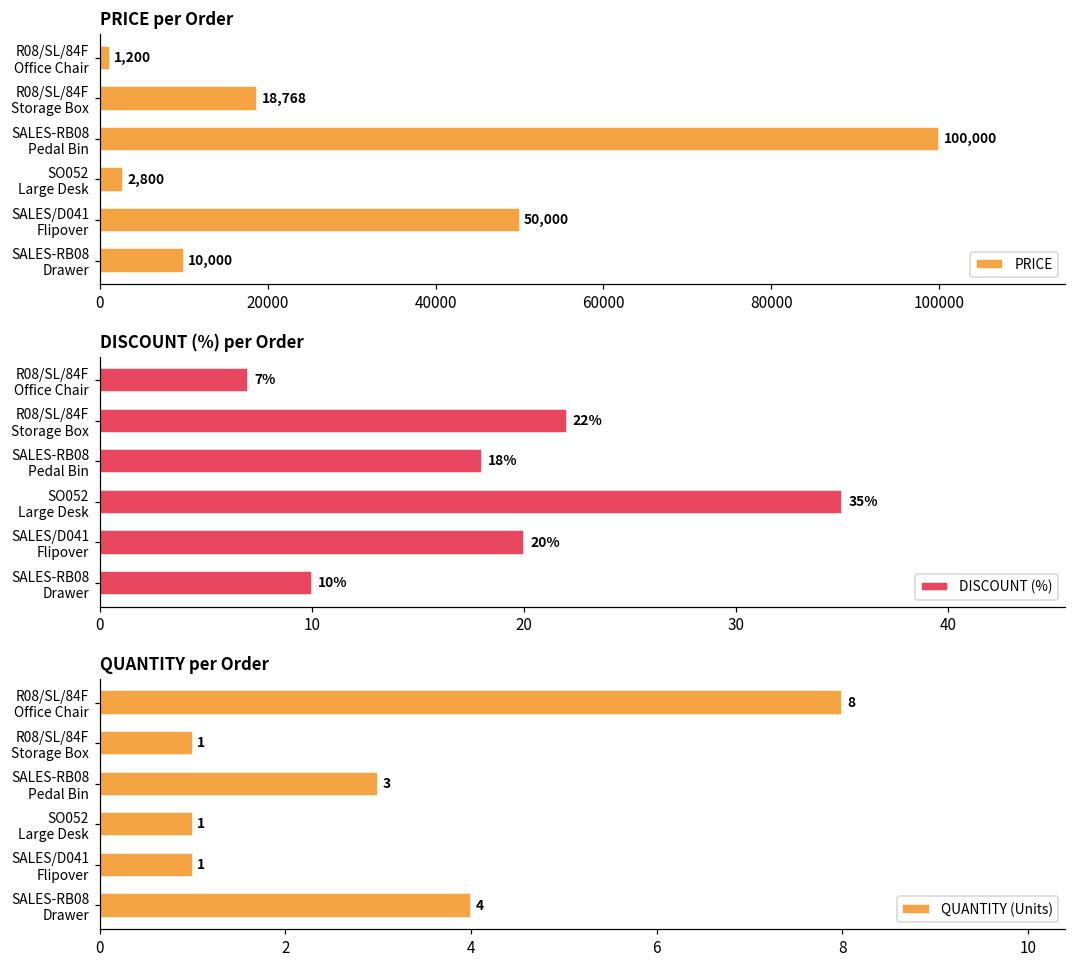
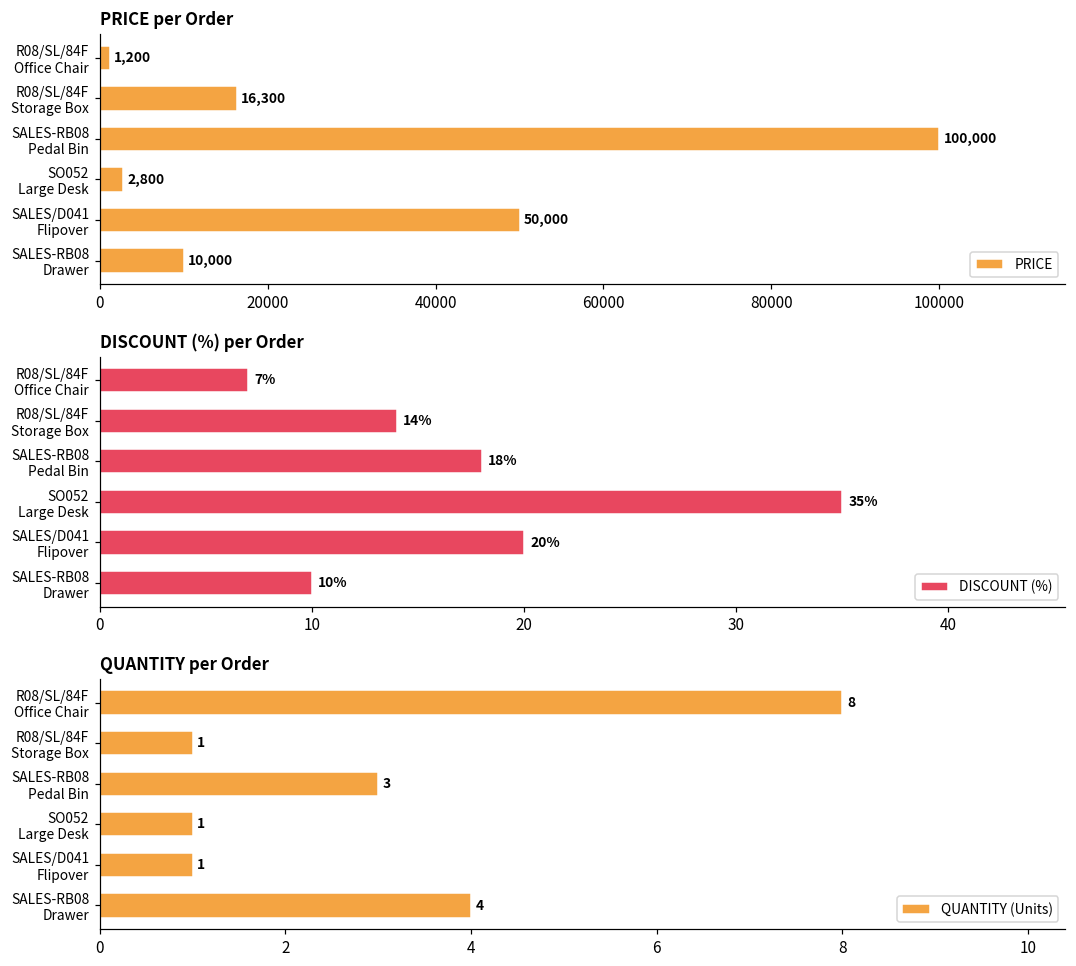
  {
    "PRICE per Order": {
      "R08/SL/84F Office Chair": "1,200",
-     "R08/SL/84F Storage Box": "18,768",
+     "R08/SL/84F Storage Box": "16,300",
      "SALES-RB08 Pedal Bin": "100,000",
      "SO052 Large Desk": "2,800",
      "SALES/D041 Flipover": "50,000",
      "SALES-RB08 Drawer": "10,000"
    },
    "DISCOUNT (%) per Order": {
      "R08/SL/84F Office Chair": "7%",
-     "R08/SL/84F Storage Box": "22%",
+     "R08/SL/84F Storage Box": "14%",
      "SALES-RB08 Pedal Bin": "18%",
      "SO052 Large Desk": "35%",
      "SALES/D041 Flipover": "20%",
      "SALES-RB08 Drawer": "10%"
    },
    "QUANTITY per Order": {
      "R08/SL/84F Office Chair": "8",
      "R08/SL/84F Storage Box": "1",
      "SALES-RB08 Pedal Bin": "3",
      "SO052 Large Desk": "1",
      "SALES/D041 Flipover": "1",
      "SALES-RB08 Drawer": "4"
    }
  }
